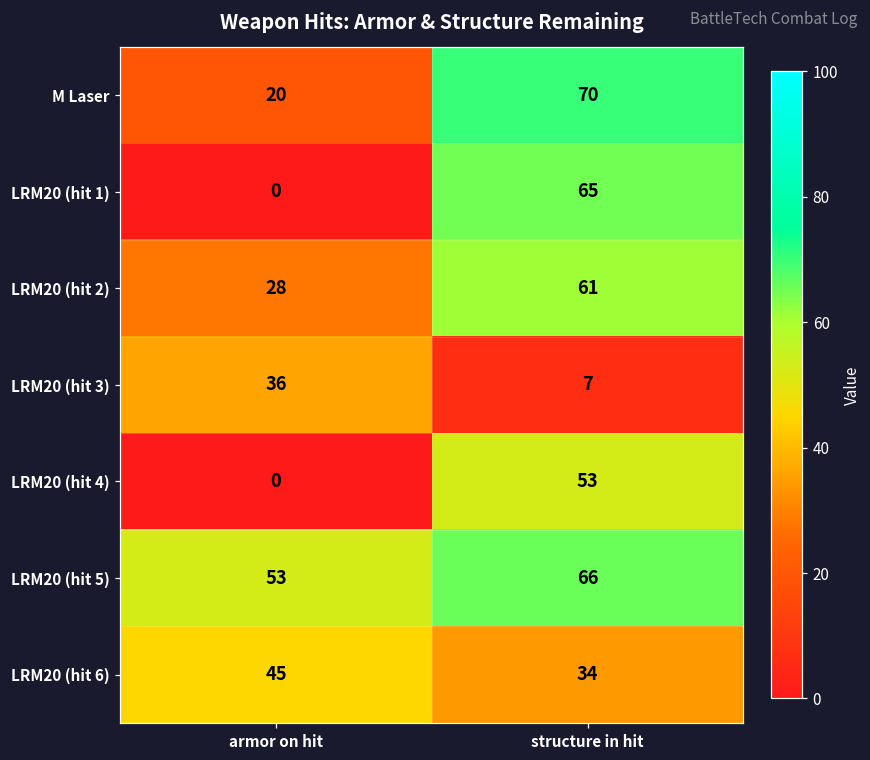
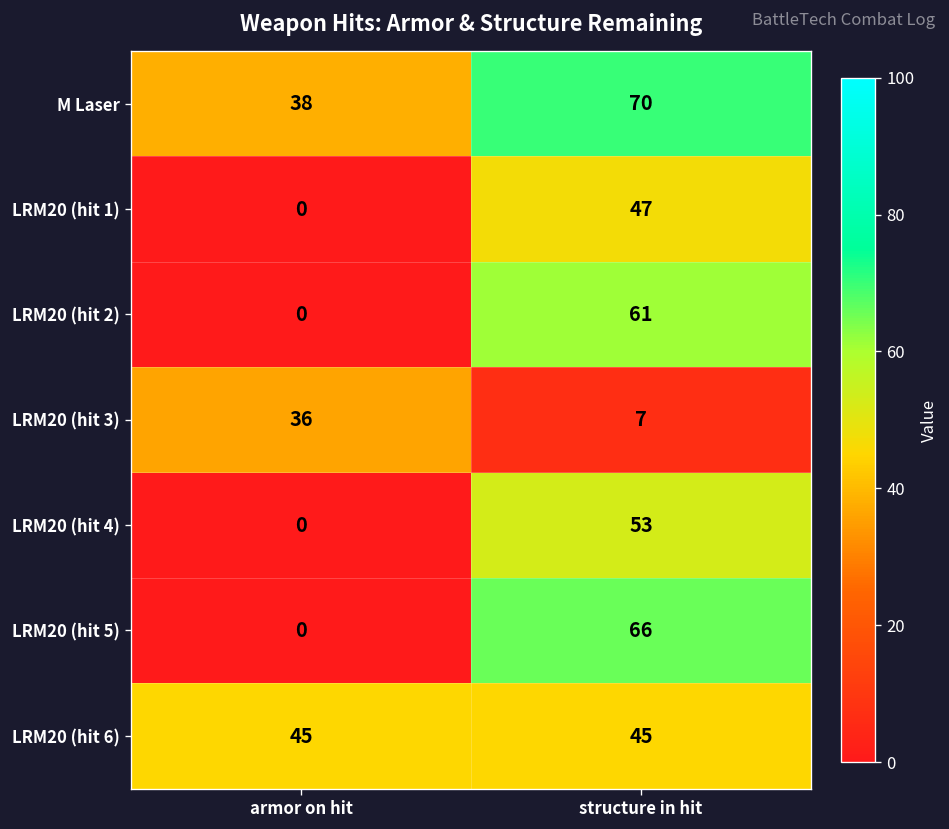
  {
    "M Laser": {
-     "armor on hit": 20,
+     "armor on hit": 38,
      "structure in hit": 70
    },
    "LRM20 (hit 1)": {
      "armor on hit": 0,
-     "structure in hit": 65
+     "structure in hit": 47
    },
    "LRM20 (hit 2)": {
-     "armor on hit": 28,
+     "armor on hit": 0,
      "structure in hit": 61
    },
    "LRM20 (hit 3)": {
      "armor on hit": 36,
      "structure in hit": 7
    },
    "LRM20 (hit 4)": {
      "armor on hit": 0,
      "structure in hit": 53
    },
    "LRM20 (hit 5)": {
-     "armor on hit": 53,
+     "armor on hit": 0,
      "structure in hit": 66
    },
    "LRM20 (hit 6)": {
      "armor on hit": 45,
-     "structure in hit": 34
+     "structure in hit": 45
    }
  }
